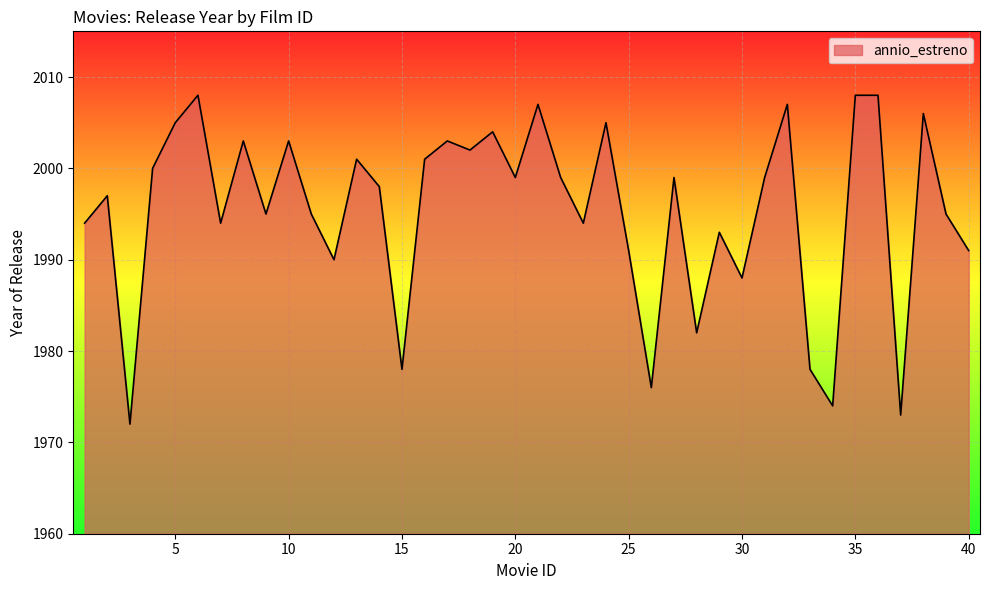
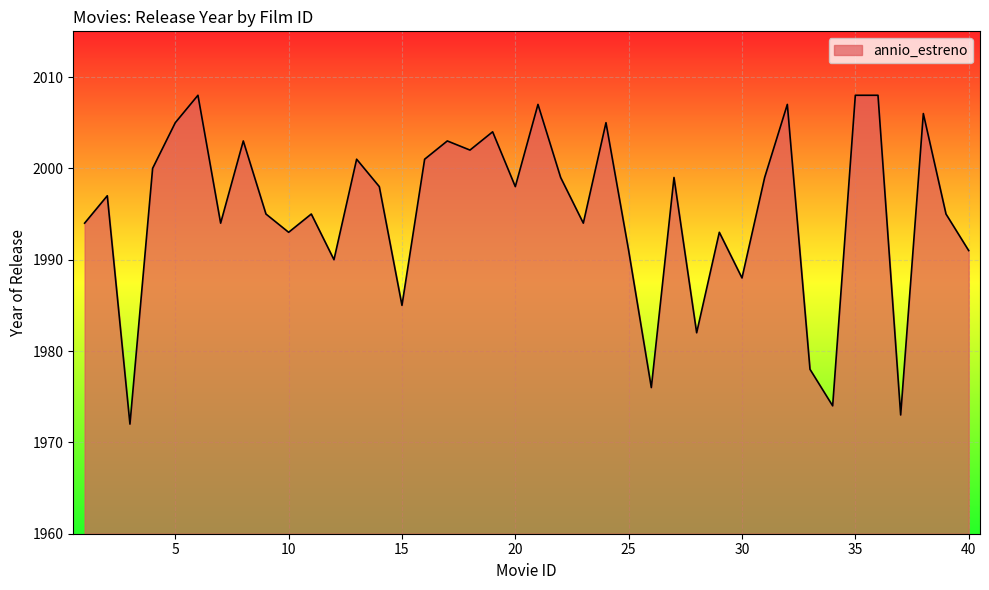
  {
    "5": 2005,
-   "10": 2003,
-   "15": 1978,
-   "20": 1999,
+   "10": 1993,
+   "15": 1985,
+   "20": 1998,
    "25": 1991,
    "30": 1988,
    "35": 2008,
    "40": 1991
  }
